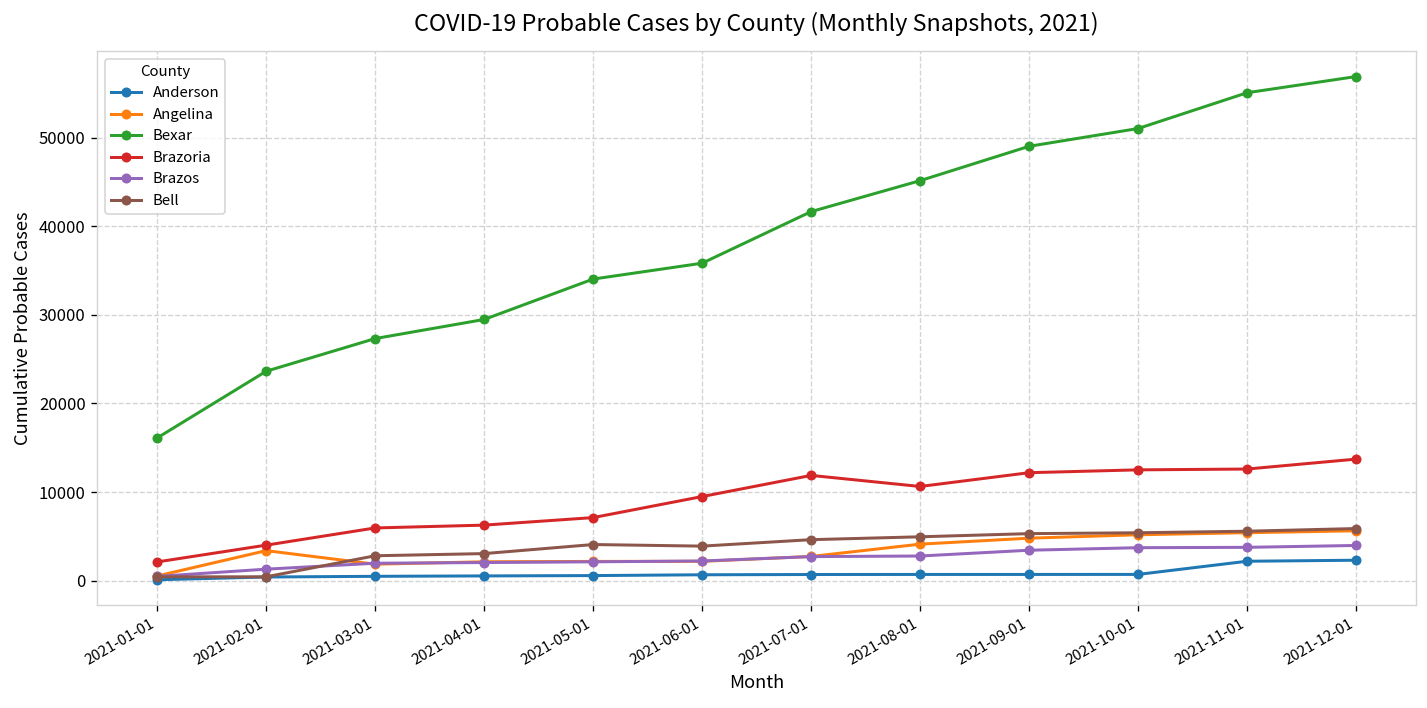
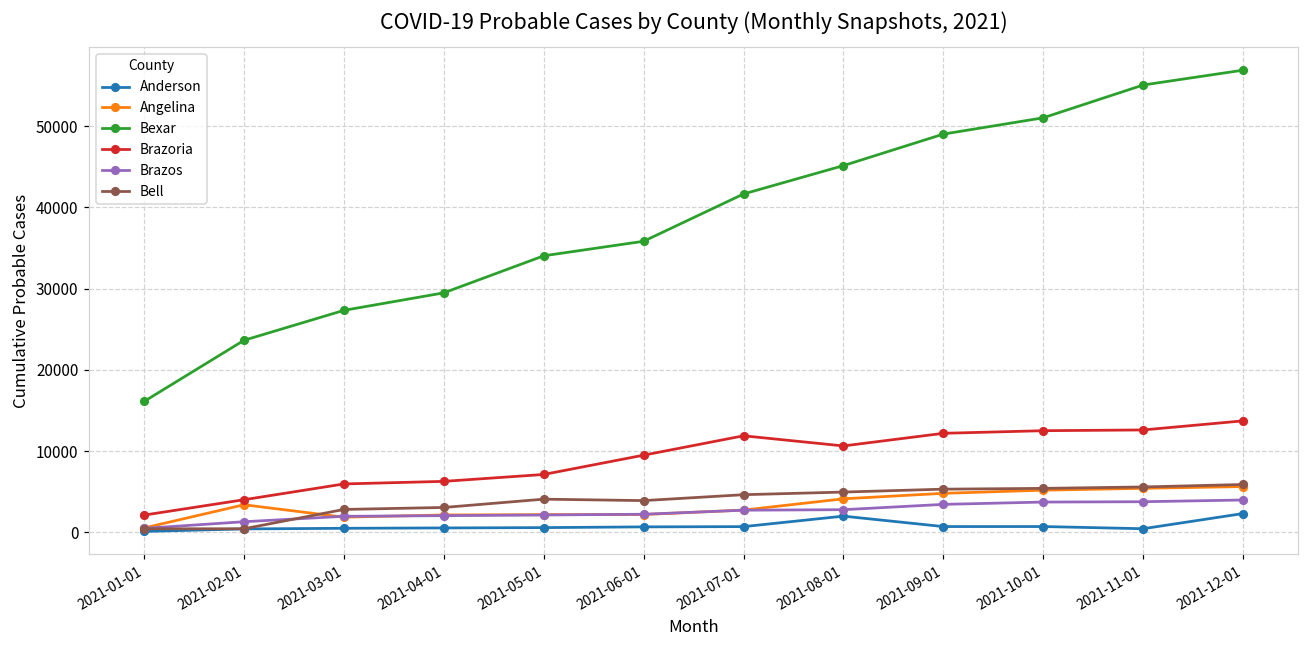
  {
    "Anderson": {
      "2021-03-01": 0,
      "2021-04-01": 1000,
      "2021-05-01": 1000,
      "2021-06-01": 1000,
      "2021-07-01": 1000,
-     "2021-08-01": 1000,
+     "2021-08-01": 2000,
      "2021-09-01": 1000,
      "2021-10-01": 1000,
-     "2021-11-01": 2000,
+     "2021-11-01": 0,
      "2021-12-01": 2000
    },
    "Angelina": {
      "2021-02-01": 3000,
      "2021-08-01": 4000,
      "2021-09-01": 5000
    },
    "Bexar": {
      "2021-01-01": 16000,
      "2021-02-01": 24000,
      "2021-03-01": 27000,
      "2021-04-01": 29000,
      "2021-05-01": 34000,
      "2021-06-01": 36000,
      "2021-07-01": 42000,
      "2021-08-01": 45000,
      "2021-09-01": 49000,
      "2021-10-01": 51000,
      "2021-11-01": 55000,
      "2021-12-01": 57000
    },
    "Brazoria": {
      "2021-01-01": 2000,
      "2021-02-01": 4000,
      "2021-03-01": 6000,
      "2021-04-01": 6000,
      "2021-05-01": 7000,
      "2021-06-01": 9000,
      "2021-07-01": 12000,
      "2021-08-01": 11000,
      "2021-09-01": 12000,
      "2021-10-01": 13000,
      "2021-11-01": 13000,
      "2021-12-01": 14000
    },
    "Brazos": {
      "2021-02-01": 1000,
      "2021-08-01": 3000,
      "2021-09-01": 3000,
      "2021-10-01": 4000,
      "2021-11-01": 4000,
      "2021-12-01": 4000
    },
    "Bell": {
      "2021-03-01": 3000,
      "2021-04-01": 3000,
      "2021-05-01": 4000,
      "2021-06-01": 4000,
      "2021-07-01": 5000,
      "2021-08-01": 5000,
      "2021-09-01": 5000
    }
  }
